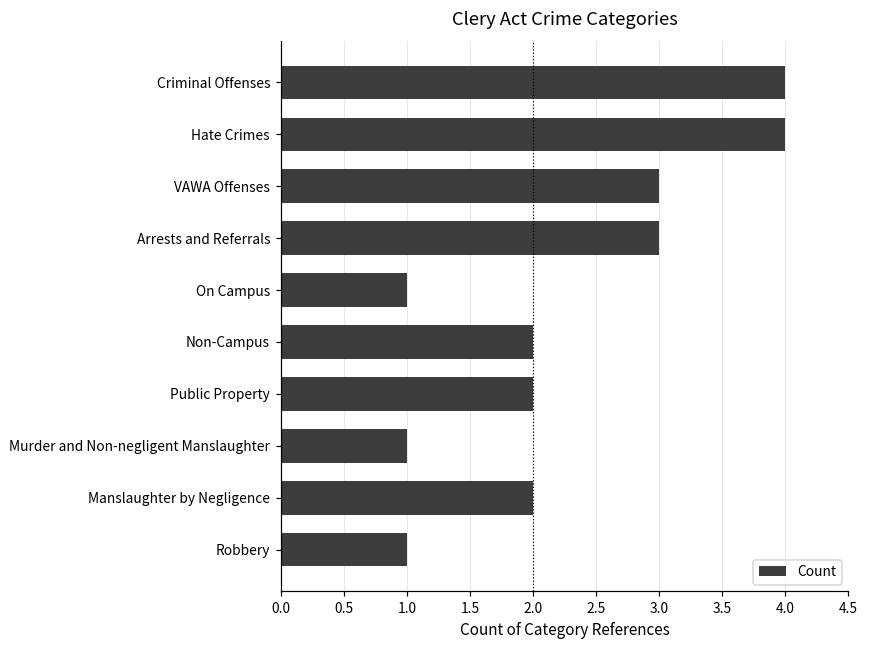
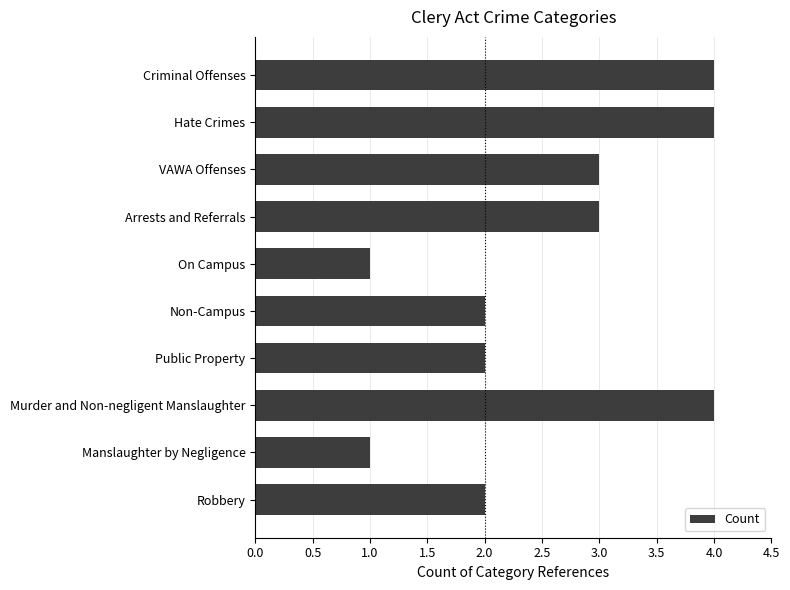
  {
    "Criminal Offenses": 4,
    "Hate Crimes": 4,
    "VAWA Offenses": 3,
    "Arrests and Referrals": 3,
    "On Campus": 1,
    "Non-Campus": 2,
    "Public Property": 2,
-   "Murder and Non-negligent Manslaughter": 1,
-   "Manslaughter by Negligence": 2,
-   "Robbery": 1
+   "Murder and Non-negligent Manslaughter": 4,
+   "Manslaughter by Negligence": 1,
+   "Robbery": 2
  }
